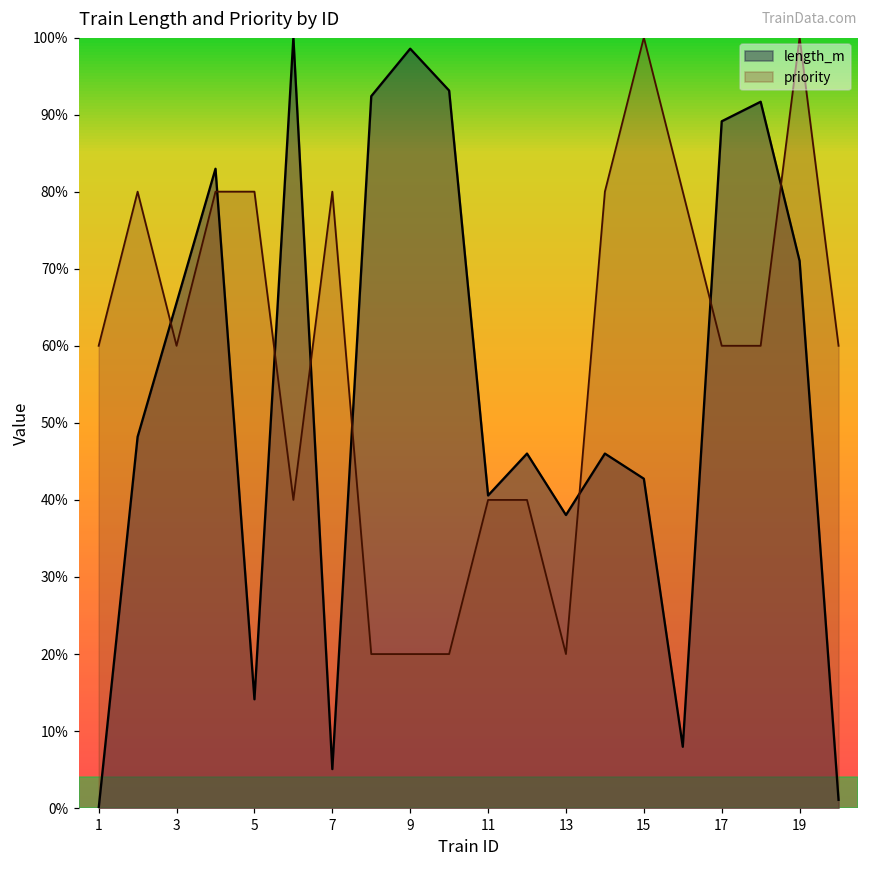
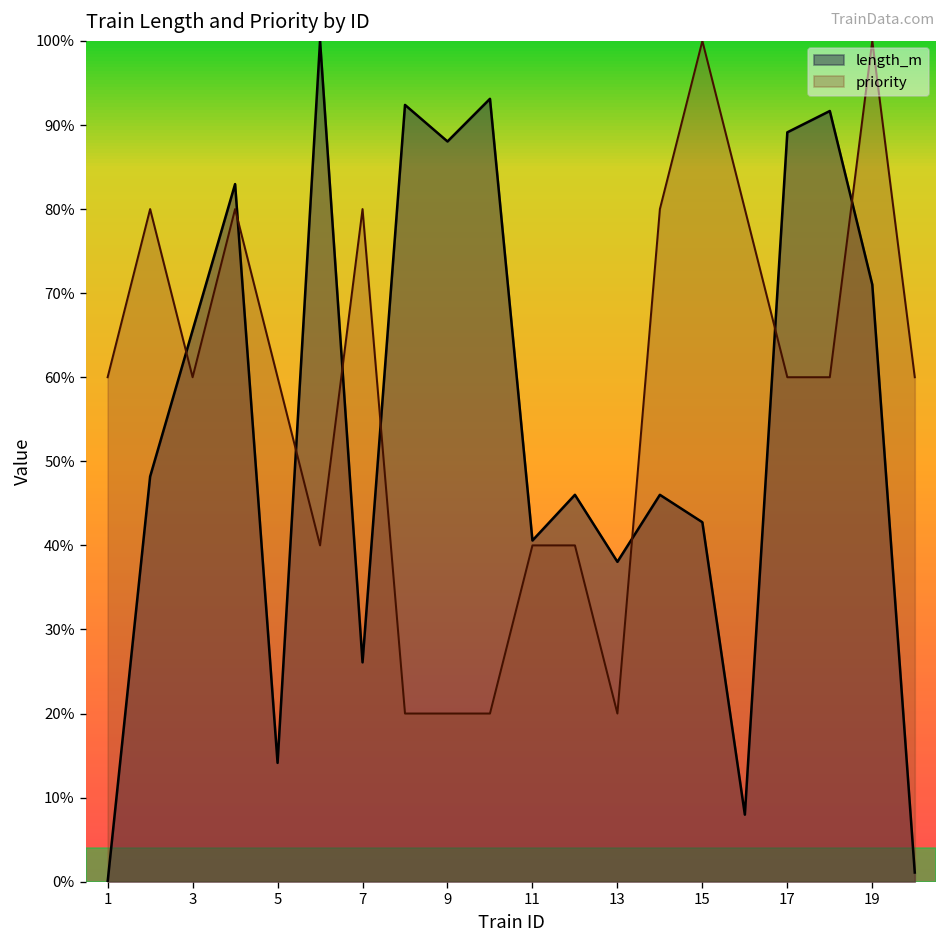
  {
    "length_m": {
      "3": "66%",
      "5": "14%",
-     "7": "5%",
-     "9": "99%",
+     "7": "26%",
+     "9": "88%",
      "11": "41%",
      "13": "38%",
      "15": "43%",
      "17": "89%",
      "19": "71%"
    },
    "priority": {
      "1": "60%",
      "3": "60%",
-     "5": "80%",
+     "5": "60%",
      "7": "80%",
      "9": "20%",
      "11": "40%",
      "13": "20%",
      "15": "100%",
      "17": "60%",
      "19": "100%"
    }
  }
